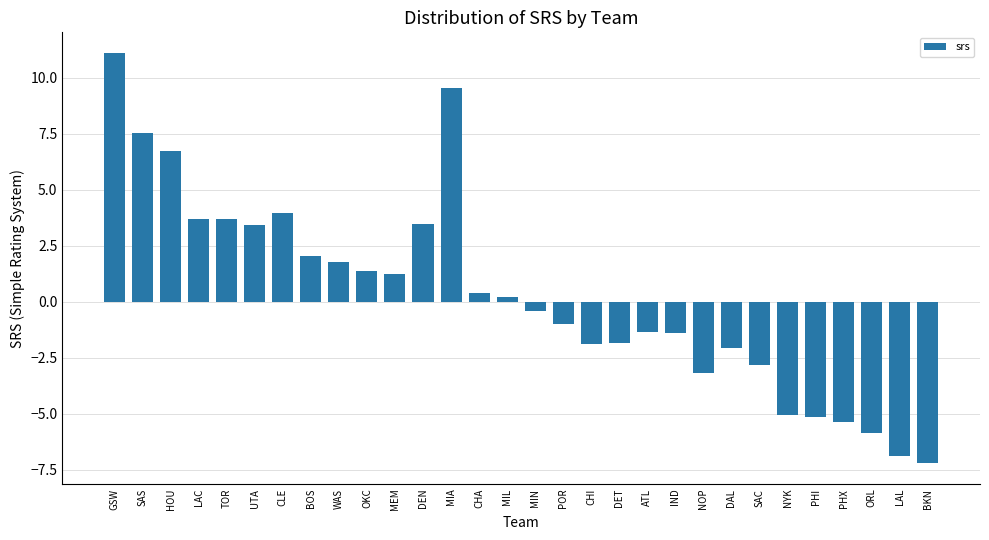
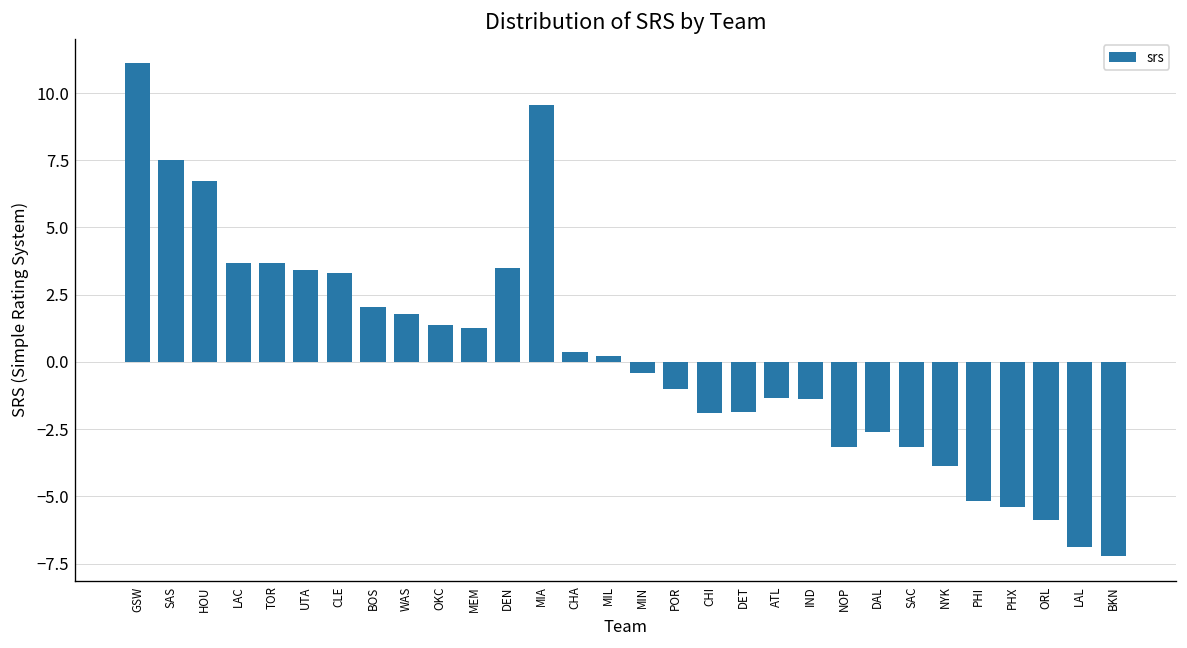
  {
    "GSW": 11.1,
    "SAS": 7.5,
    "HOU": 6.7,
    "LAC": 3.7,
    "TOR": 3.7,
    "UTA": 3.4,
-   "CLE": 4.0,
+   "CLE": 3.3,
    "BOS": 2.1,
    "WAS": 1.8,
    "OKC": 1.4,
    "MEM": 1.3,
    "DEN": 3.5,
    "MIA": 9.5,
    "CHA": 0.4,
    "MIL": 0.2,
    "MIN": -0.4,
    "POR": -1.0,
    "CHI": -1.9,
    "DET": -1.9,
    "ATL": -1.3,
    "IND": -1.4,
    "NOP": -3.2,
-   "DAL": -2.1,
-   "SAC": -2.8,
-   "NYK": -5.1,
+   "DAL": -2.6,
+   "SAC": -3.2,
+   "NYK": -3.9,
    "PHI": -5.2,
    "PHX": -5.4,
    "ORL": -5.9,
    "LAL": -6.9,
    "BKN": -7.2
  }
